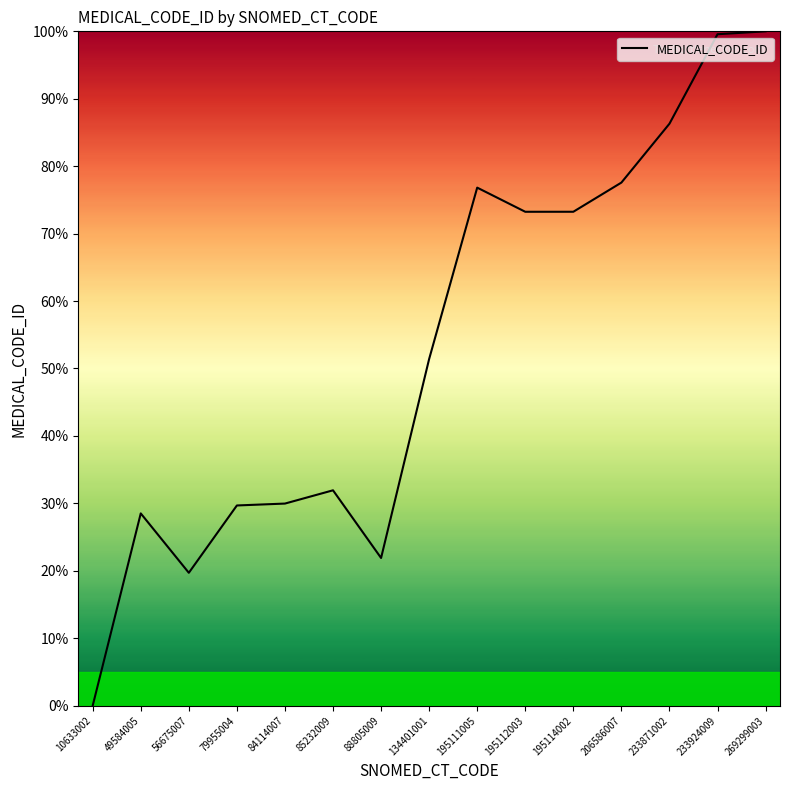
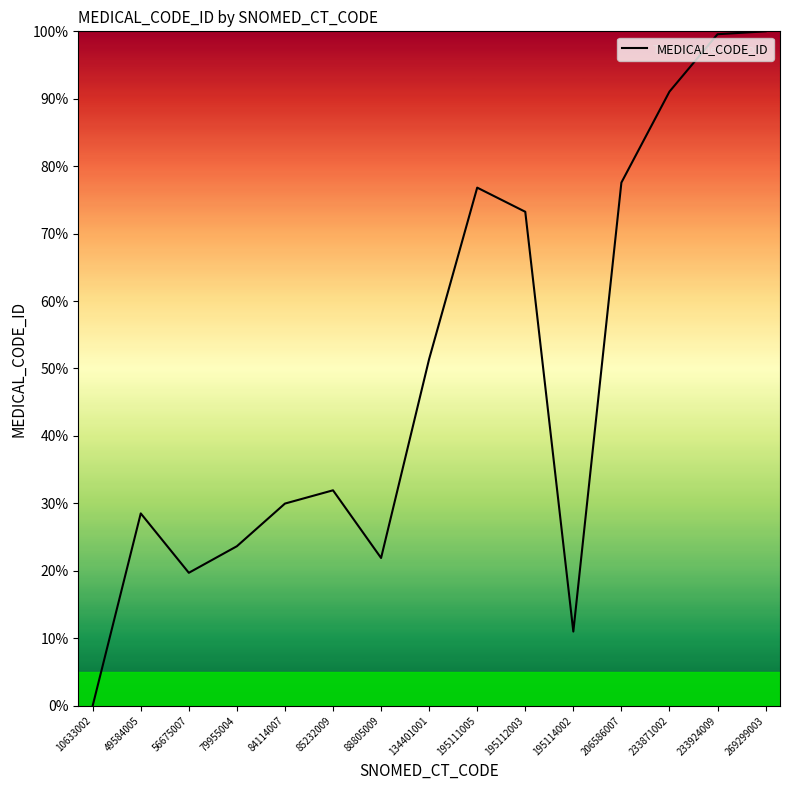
  {
    "49584005": "29%",
    "56675007": "20%",
-   "79955004": "30%",
+   "79955004": "24%",
    "84114007": "30%",
    "85232009": "32%",
    "88805009": "22%",
    "134401001": "51%",
    "195111005": "77%",
    "195112003": "73%",
-   "195114002": "73%",
+   "195114002": "11%",
    "206586007": "78%",
-   "233871002": "86%",
+   "233871002": "91%",
    "233924009": "100%",
    "269299003": "100%"
  }
